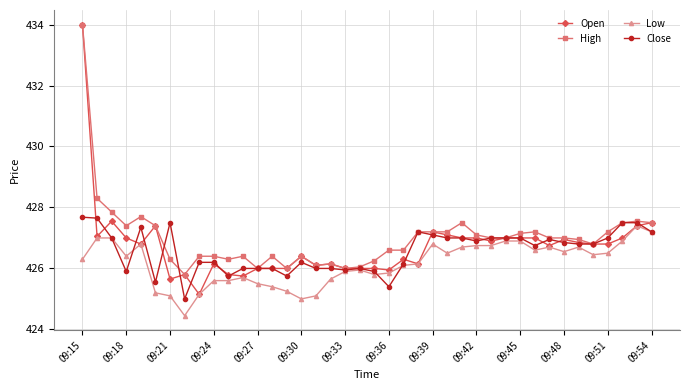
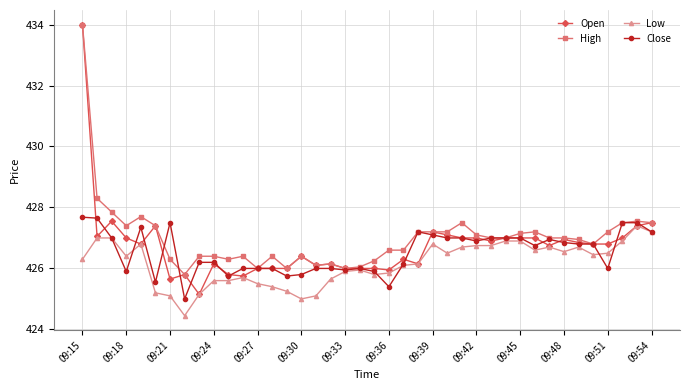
  {
    "Close": {
      "09:15": 427.7,
      "09:18": 425.9,
      "09:21": 427.5,
-     "09:30": 426.2,
+     "09:30": 425.8,
      "09:36": 425.4,
      "09:39": 427.1,
      "09:42": 426.9,
      "09:48": 426.9,
-     "09:51": 427
+     "09:51": 426
    }
  }
